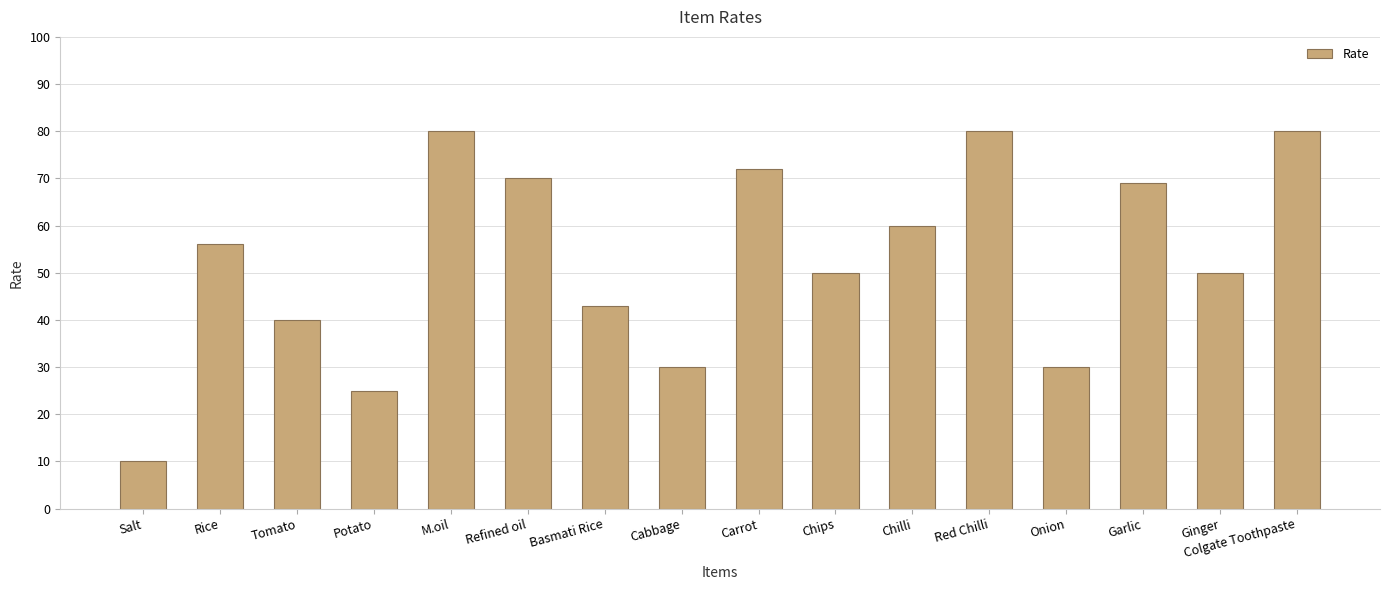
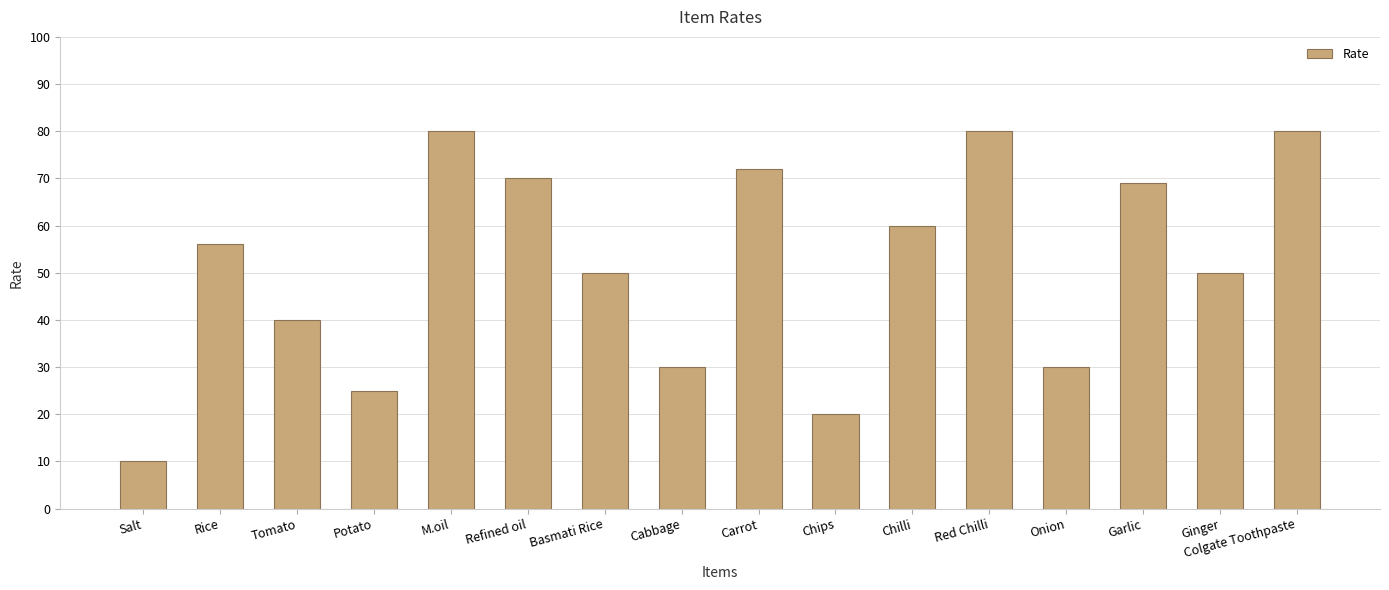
  {
    "Salt": 10,
    "Rice": 56,
    "Tomato": 40,
    "Potato": 25,
    "M.oil": 80,
    "Refined oil": 70,
-   "Basmati Rice": 43,
+   "Basmati Rice": 50,
    "Cabbage": 30,
    "Carrot": 72,
-   "Chips": 50,
+   "Chips": 20,
    "Chilli": 60,
    "Red Chilli": 80,
    "Onion": 30,
    "Garlic": 69,
    "Ginger": 50,
    "Colgate Toothpaste": 80
  }
